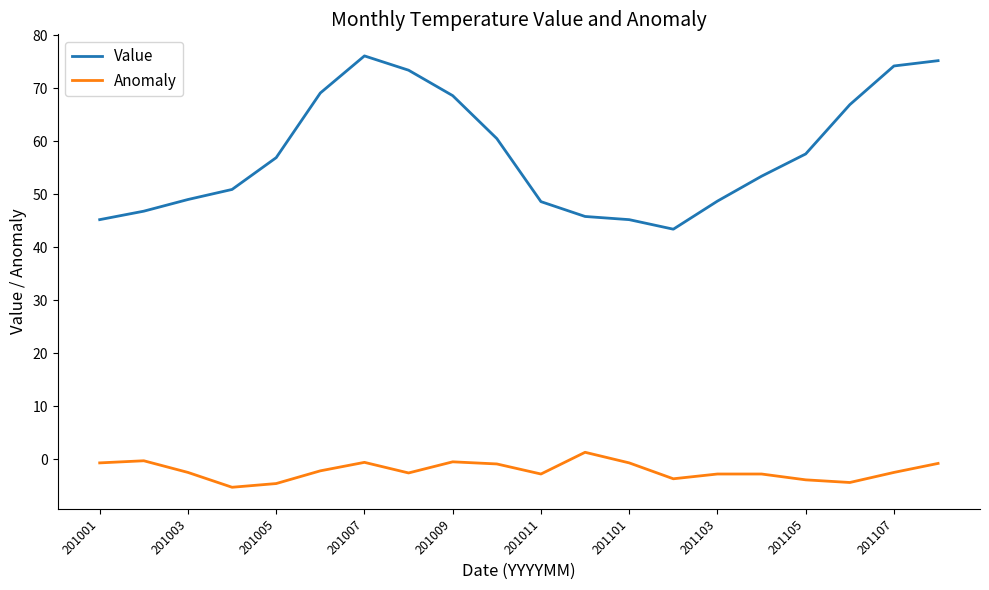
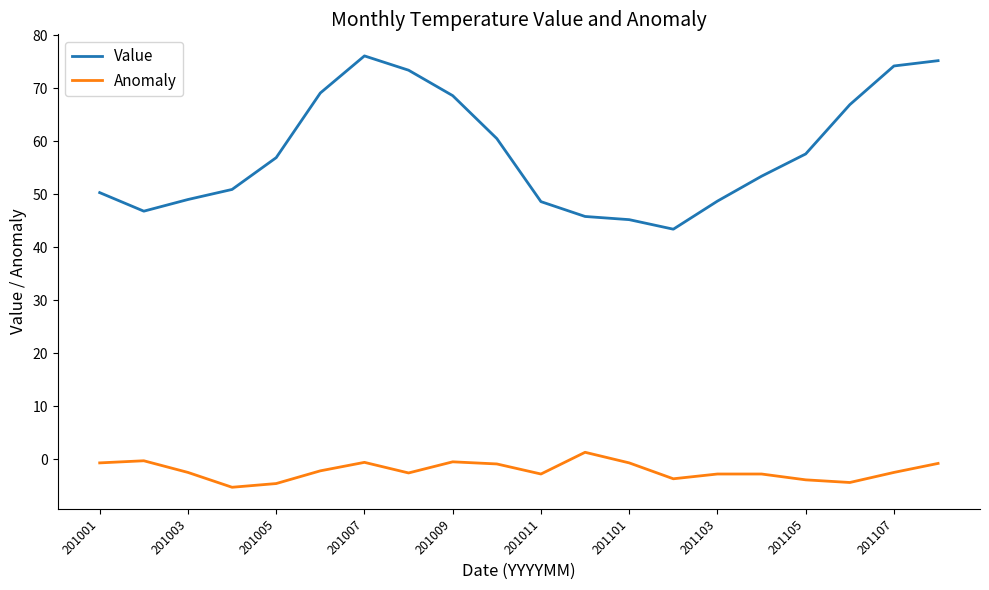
  {
    "Value": {
-     "201001": 45,
+     "201001": 50,
      "201003": 49,
      "201005": 57,
      "201007": 76,
      "201009": 69,
      "201011": 49,
      "201101": 45,
      "201103": 49,
      "201105": 58,
      "201107": 74
    },
    "Anomaly": {
      "201001": -1,
      "201003": -3,
      "201005": -5,
      "201007": -1,
      "201009": -1,
      "201011": -3,
      "201101": -1,
      "201103": -3,
      "201105": -4,
      "201107": -3
    }
  }
